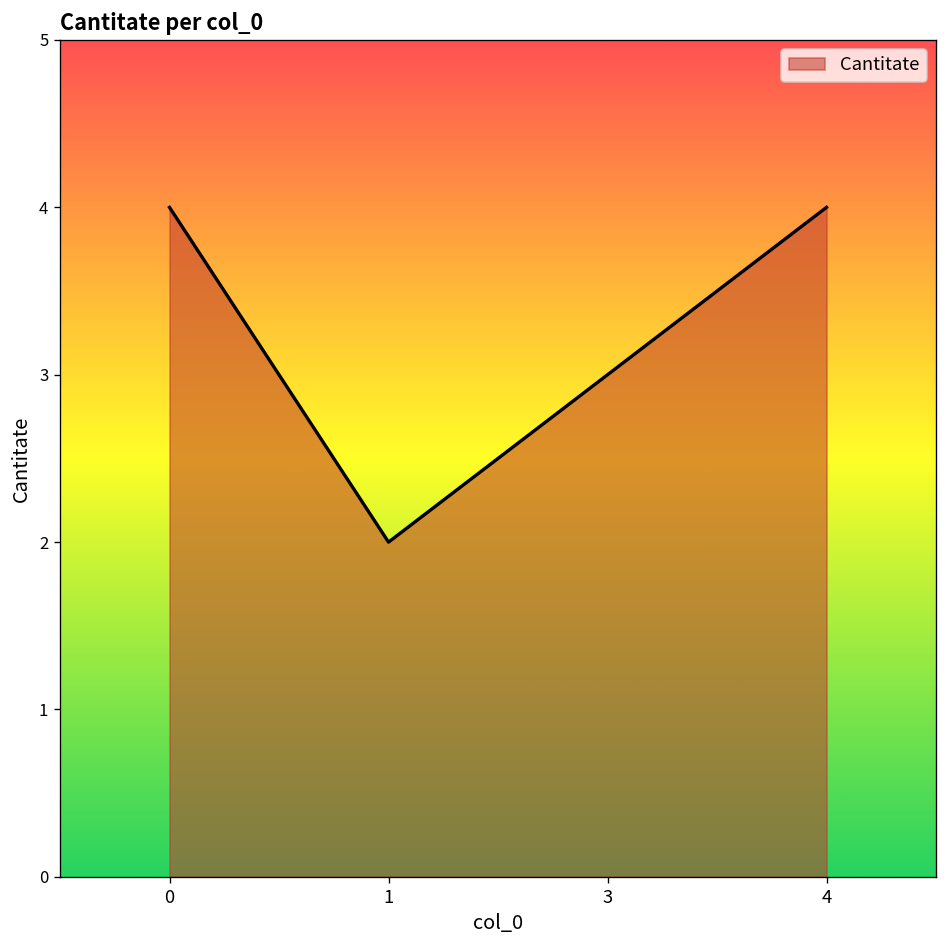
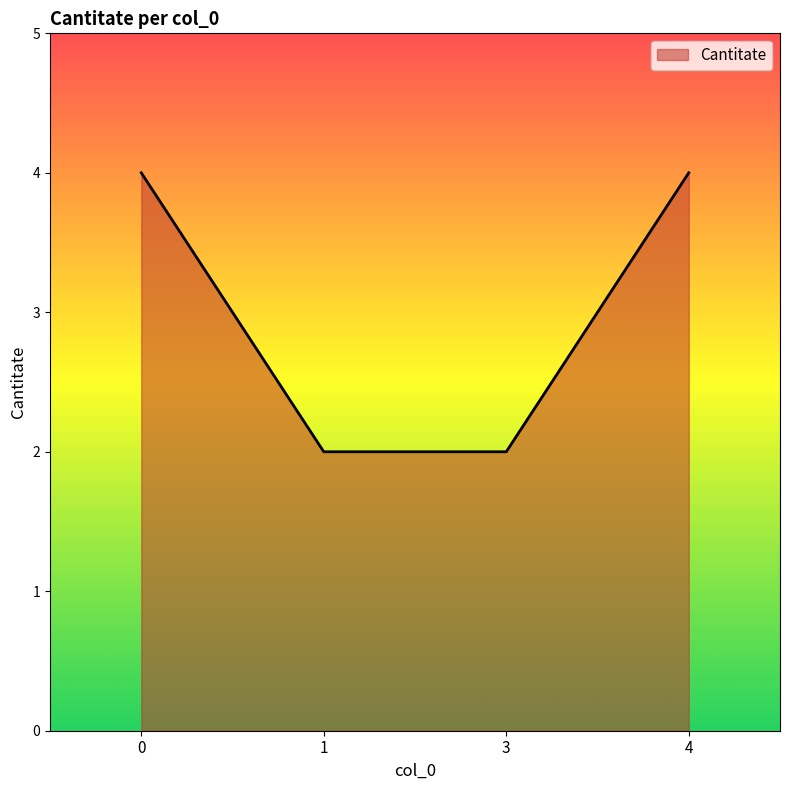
  {
    "0": 4,
    "1": 2,
-   "3": 3,
+   "3": 2,
    "4": 4
  }
